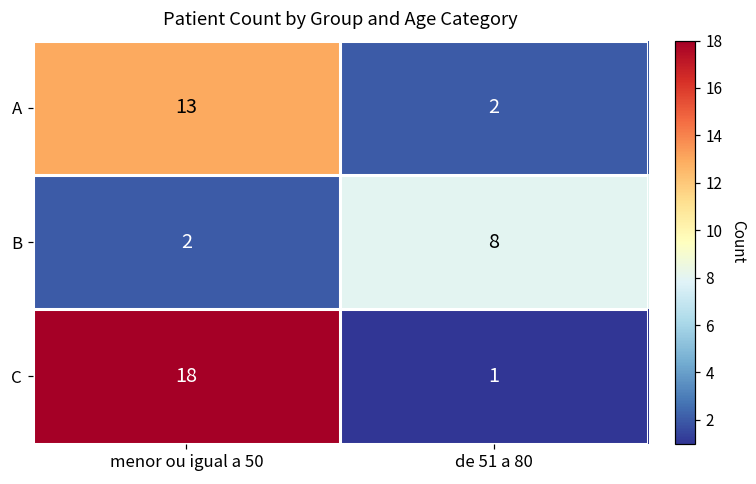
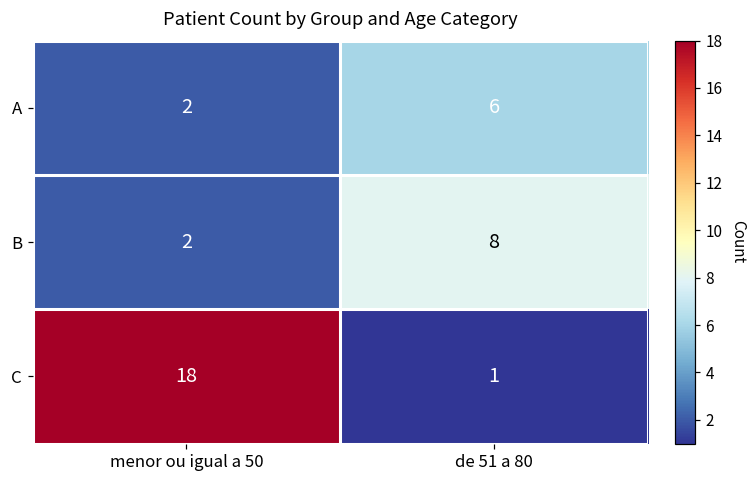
  {
    "A": {
-     "menor ou igual a 50": 13,
-     "de 51 a 80": 2
+     "menor ou igual a 50": 2,
+     "de 51 a 80": 6
    },
    "B": {
      "menor ou igual a 50": 2,
      "de 51 a 80": 8
    },
    "C": {
      "menor ou igual a 50": 18,
      "de 51 a 80": 1
    }
  }
